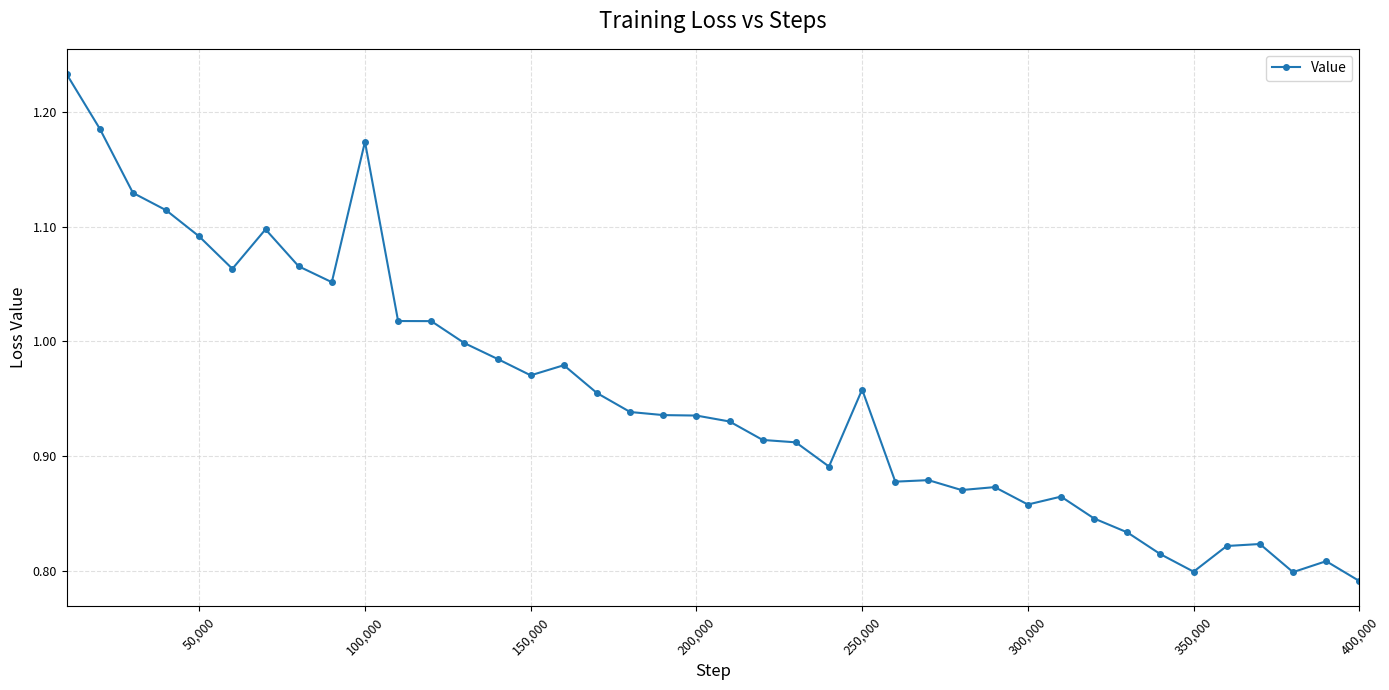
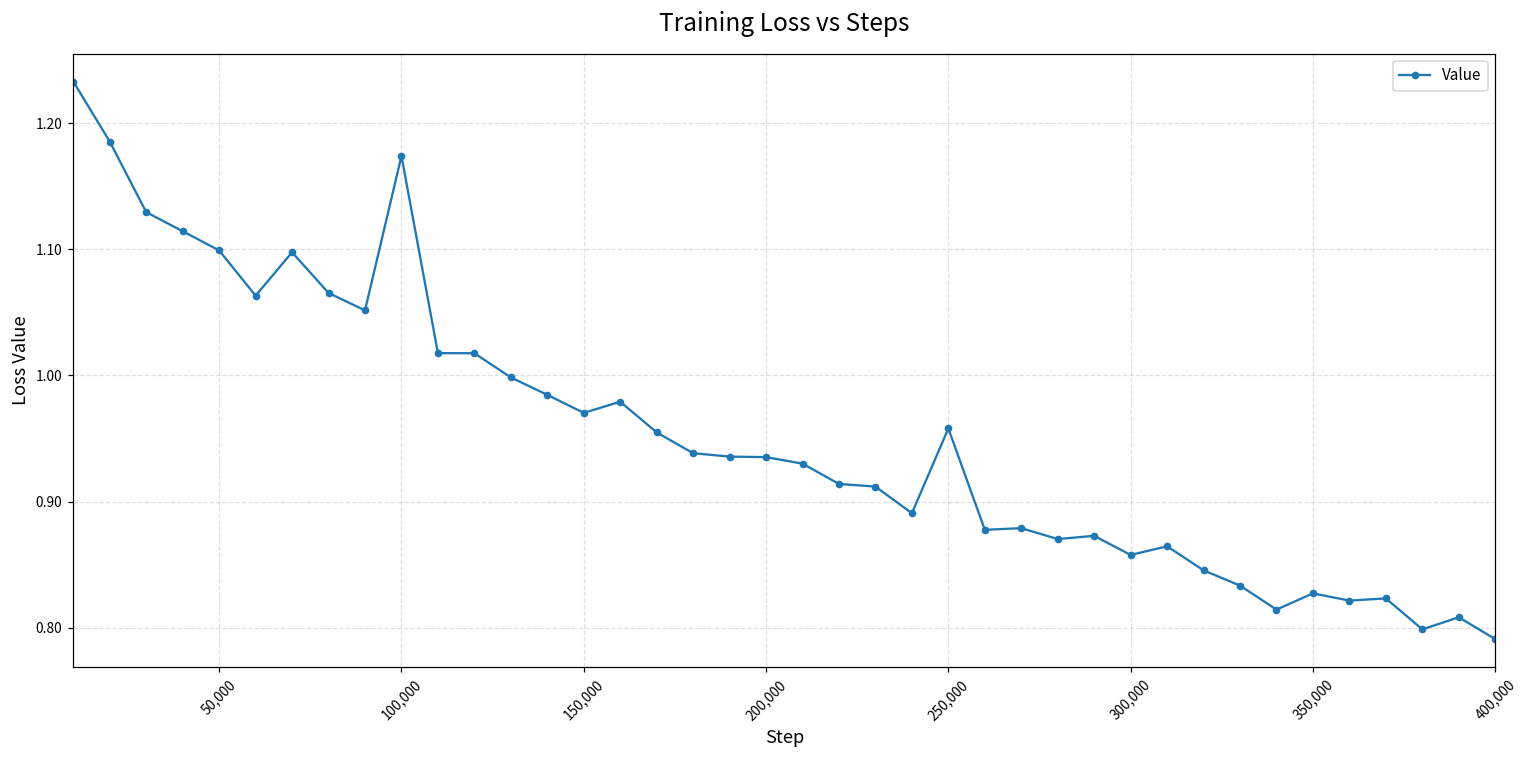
  {
-   "50,000": 1.091,
+   "50,000": 1.099,
    "100,000": 1.174,
    "150,000": 0.970,
    "200,000": 0.935,
    "250,000": 0.958,
    "300,000": 0.858,
-   "350,000": 0.799,
+   "350,000": 0.827,
    "400,000": 0.791
  }
